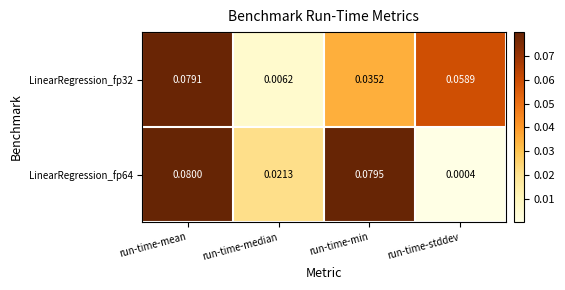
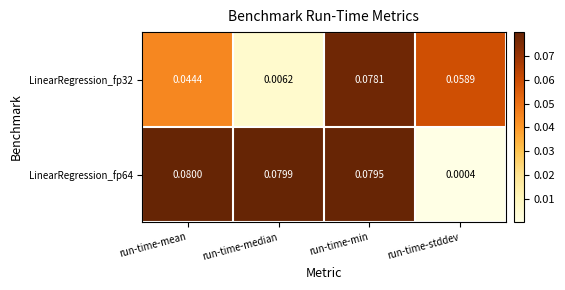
  {
    "LinearRegression_fp32": {
-     "run-time-mean": 0.0791,
+     "run-time-mean": 0.0444,
      "run-time-median": 0.0062,
-     "run-time-min": 0.0352,
+     "run-time-min": 0.0781,
      "run-time-stddev": 0.0589
    },
    "LinearRegression_fp64": {
      "run-time-mean": 0.0800,
-     "run-time-median": 0.0213,
+     "run-time-median": 0.0799,
      "run-time-min": 0.0795,
      "run-time-stddev": 0.0004
    }
  }
